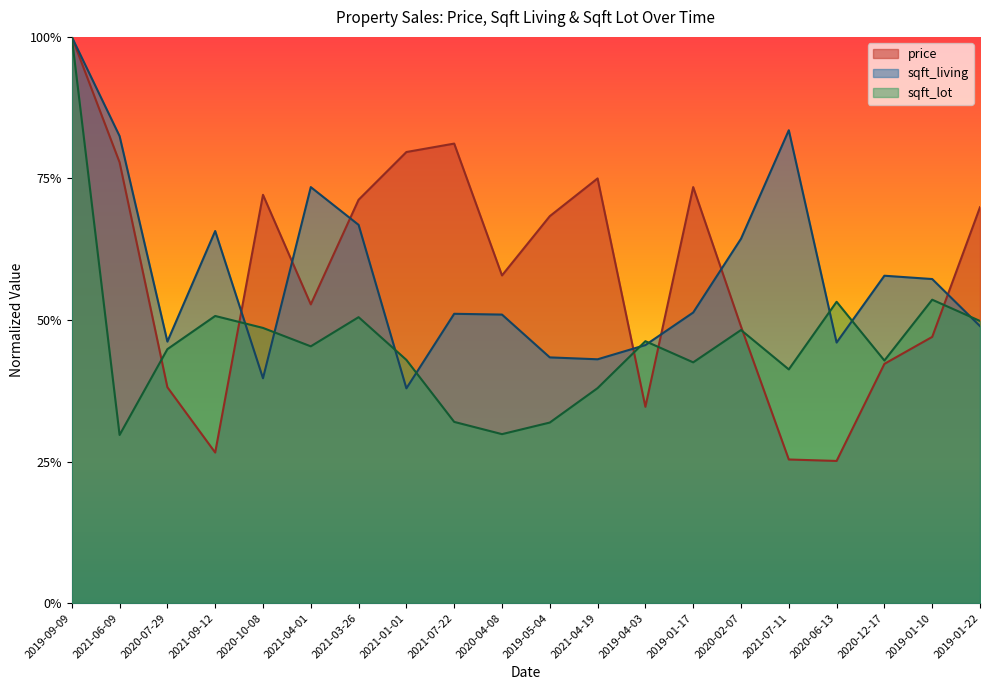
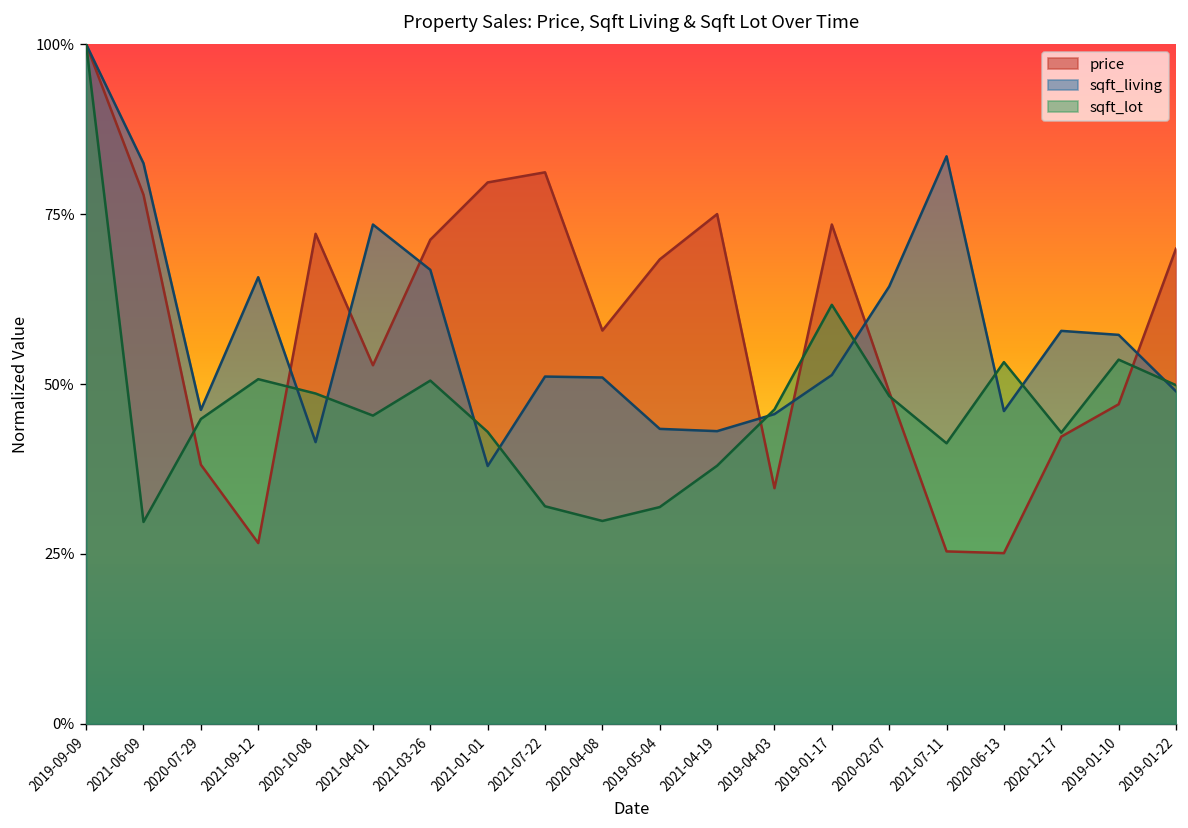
  {
    "price": {
      "2021-06-09": "78%",
      "2020-07-29": "38%",
      "2021-09-12": "27%",
      "2020-10-08": "72%",
      "2021-04-01": "53%",
      "2021-03-26": "71%",
      "2021-01-01": "80%",
      "2021-07-22": "81%",
      "2020-04-08": "58%",
      "2019-05-04": "68%",
      "2021-04-19": "75%",
      "2019-04-03": "35%",
      "2019-01-17": "73%",
      "2020-02-07": "49%",
      "2021-07-11": "25%",
      "2020-06-13": "25%",
      "2020-12-17": "42%",
      "2019-01-10": "47%",
      "2019-01-22": "70%"
    },
    "sqft_living": {
      "2021-06-09": "82%",
      "2020-07-29": "46%",
      "2021-09-12": "66%",
-     "2020-10-08": "40%",
+     "2020-10-08": "41%",
      "2021-04-01": "73%",
      "2021-03-26": "67%",
      "2021-01-01": "38%",
      "2021-07-22": "51%",
      "2020-04-08": "51%",
      "2019-05-04": "43%",
      "2021-04-19": "43%",
      "2019-04-03": "46%",
      "2019-01-17": "51%",
      "2020-02-07": "64%",
      "2021-07-11": "84%",
      "2020-06-13": "46%",
      "2020-12-17": "58%",
      "2019-01-10": "57%",
      "2019-01-22": "49%"
    },
    "sqft_lot": {
      "2021-06-09": "30%",
      "2020-07-29": "45%",
      "2021-09-12": "51%",
      "2020-10-08": "49%",
      "2021-04-01": "45%",
      "2021-03-26": "51%",
      "2021-01-01": "43%",
      "2021-07-22": "32%",
      "2020-04-08": "30%",
      "2019-05-04": "32%",
      "2021-04-19": "38%",
      "2019-04-03": "46%",
-     "2019-01-17": "43%",
+     "2019-01-17": "62%",
      "2020-02-07": "48%",
      "2021-07-11": "41%",
      "2020-06-13": "53%",
      "2020-12-17": "43%",
      "2019-01-10": "54%",
      "2019-01-22": "50%"
    }
  }
